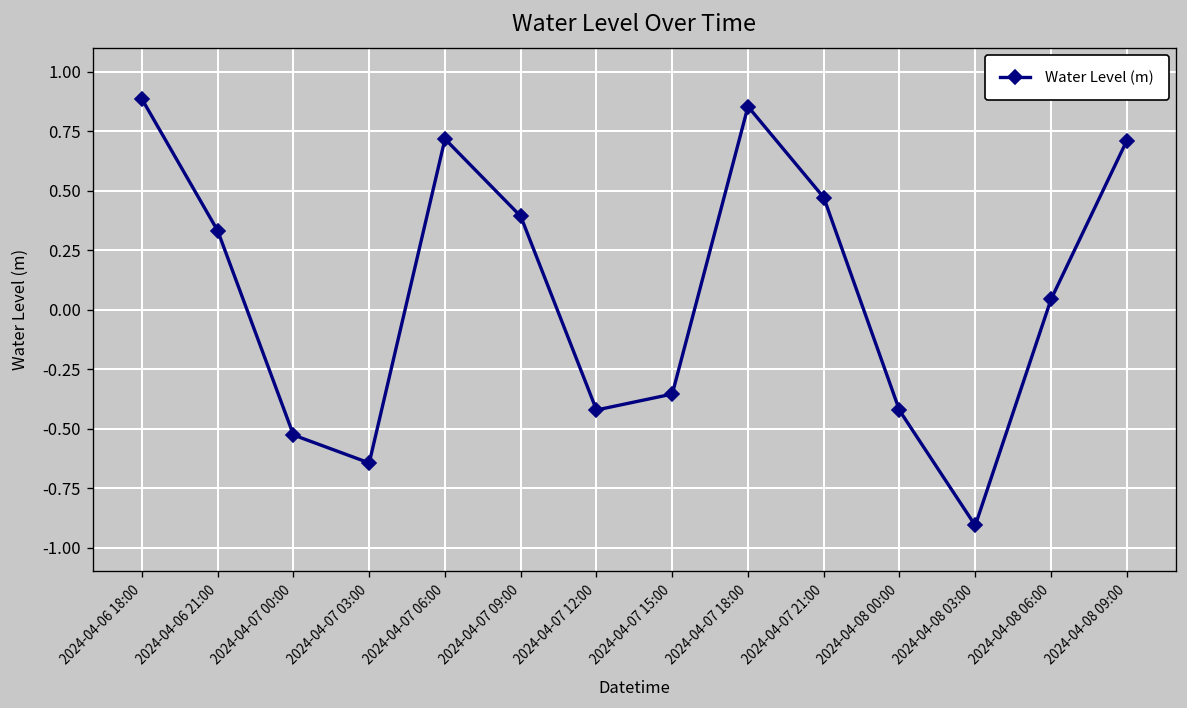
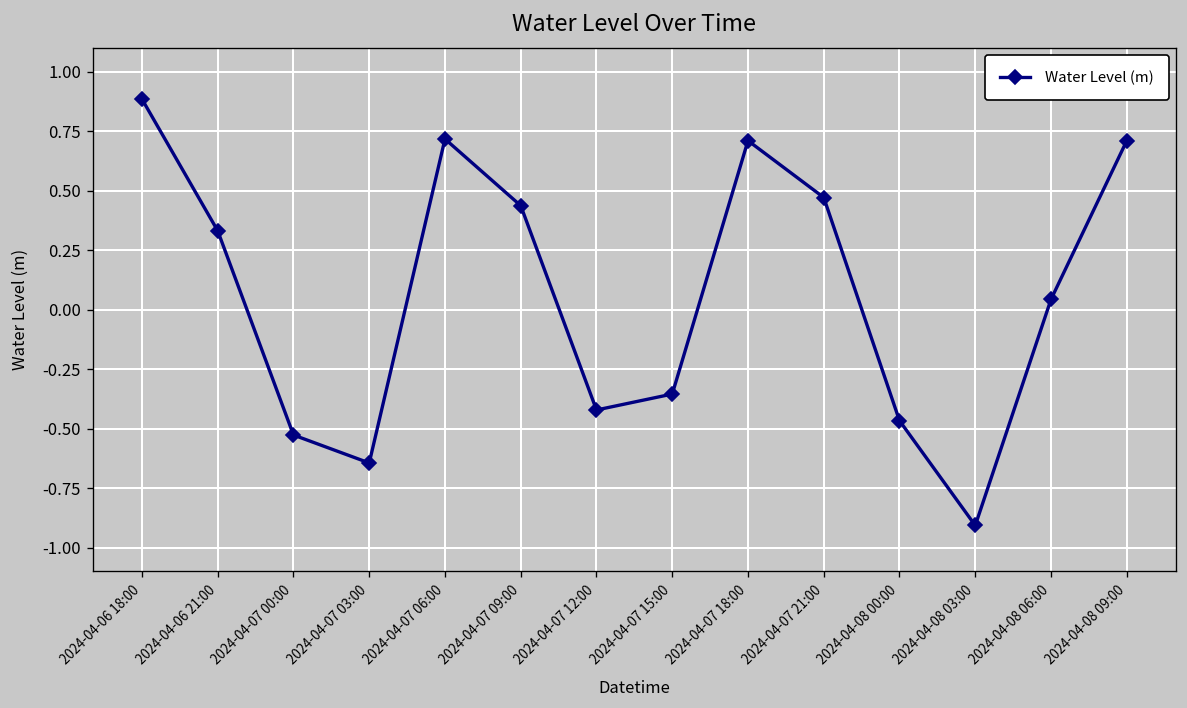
  {
    "2024-04-06 18:00": 0.88,
    "2024-04-06 21:00": 0.33,
    "2024-04-07 00:00": -0.53,
    "2024-04-07 03:00": -0.64,
    "2024-04-07 06:00": 0.72,
-   "2024-04-07 09:00": 0.39,
+   "2024-04-07 09:00": 0.44,
    "2024-04-07 12:00": -0.42,
    "2024-04-07 15:00": -0.35,
-   "2024-04-07 18:00": 0.85,
+   "2024-04-07 18:00": 0.71,
    "2024-04-07 21:00": 0.47,
-   "2024-04-08 00:00": -0.42,
+   "2024-04-08 00:00": -0.47,
    "2024-04-08 03:00": -0.91,
    "2024-04-08 06:00": 0.04,
    "2024-04-08 09:00": 0.71
  }
